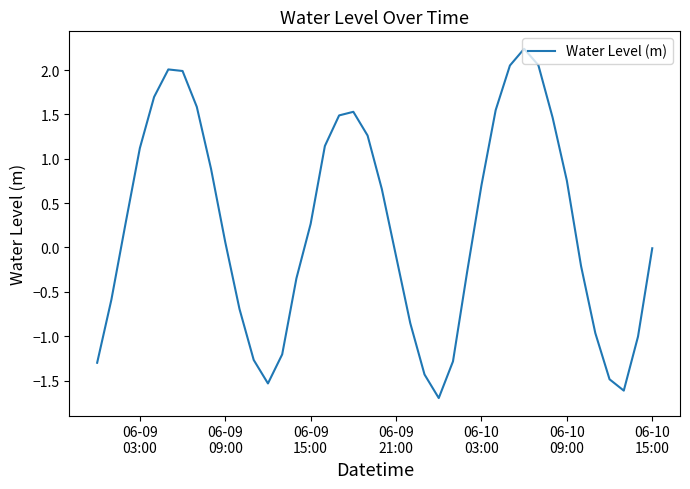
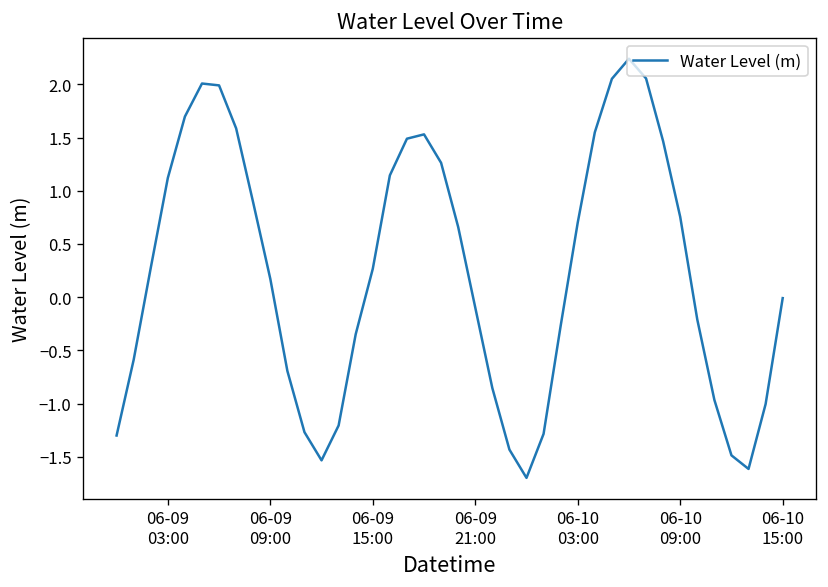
  {
    "06-09 03:00": 1.1,
-   "06-09 09:00": 0.1,
+   "06-09 09:00": 0.2,
    "06-09 15:00": 0.3,
    "06-09 21:00": -0.1,
    "06-10 03:00": 0.7,
    "06-10 09:00": 0.8,
    "06-10 15:00": 0.0
  }
